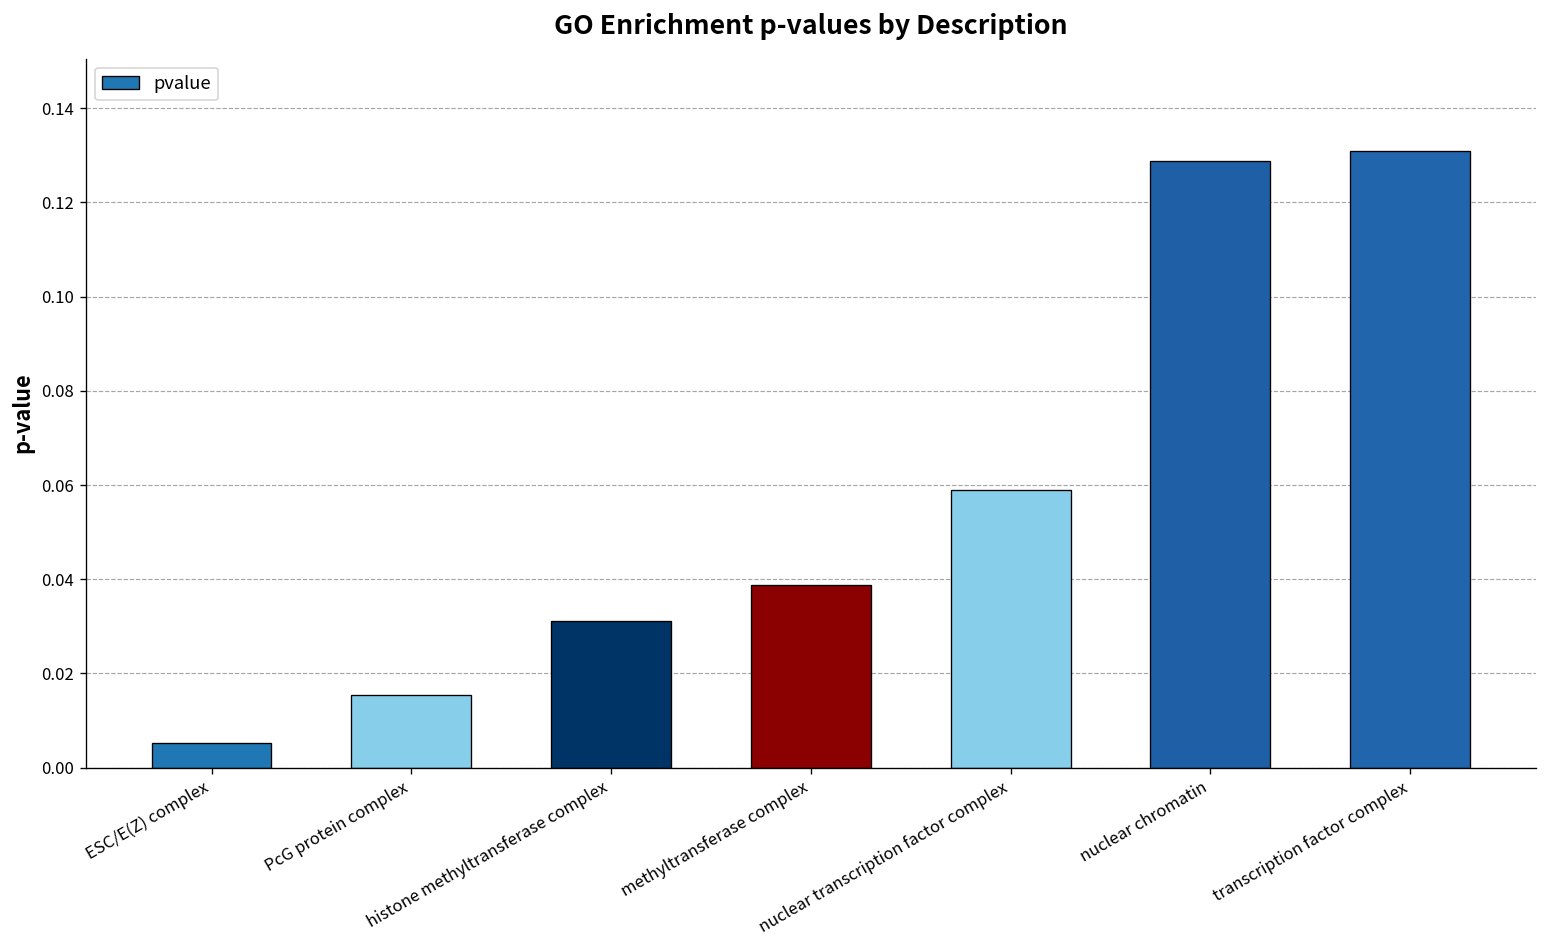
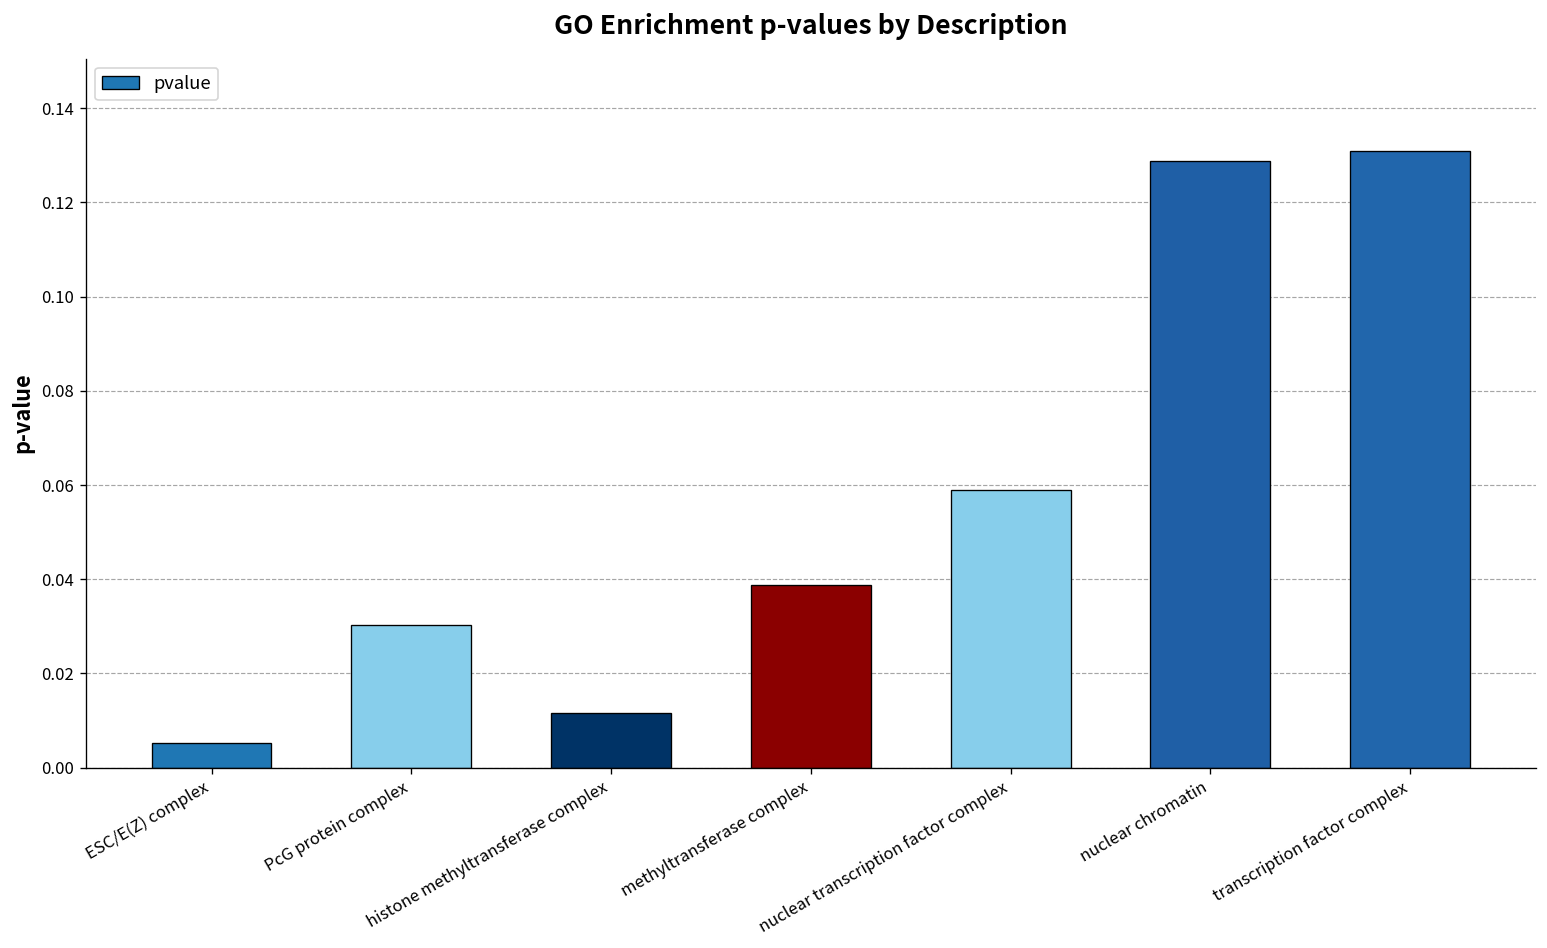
  {
    "ESC/E(Z) complex": 0.005,
-   "PcG protein complex": 0.015,
-   "histone methyltransferase complex": 0.031,
+   "PcG protein complex": 0.030,
+   "histone methyltransferase complex": 0.012,
    "methyltransferase complex": 0.039,
    "nuclear transcription factor complex": 0.059,
    "nuclear chromatin": 0.129,
    "transcription factor complex": 0.131
  }
